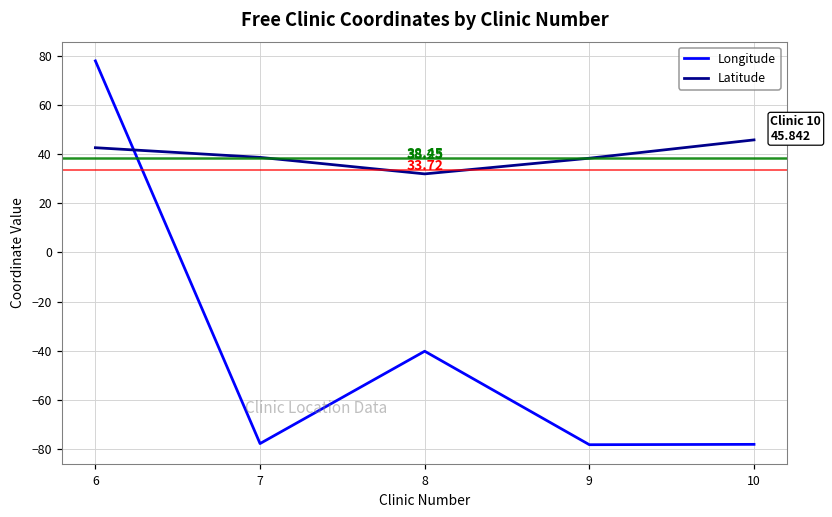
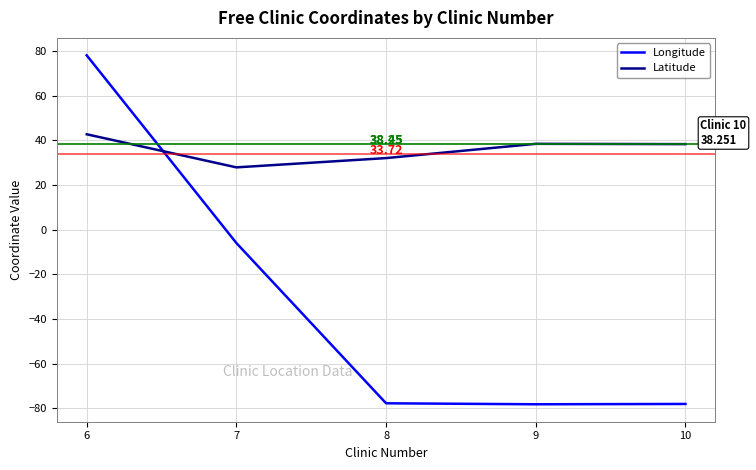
  {
    "Longitude": {
      "6": 78,
-     "7": -78,
-     "8": -40,
+     "7": -6,
+     "8": -78,
      "9": -78,
      "10": -78
    },
    "Latitude": {
-     "7": 39,
-     "10": 45.842
+     "7": 28,
+     "10": 38.251
    }
  }
